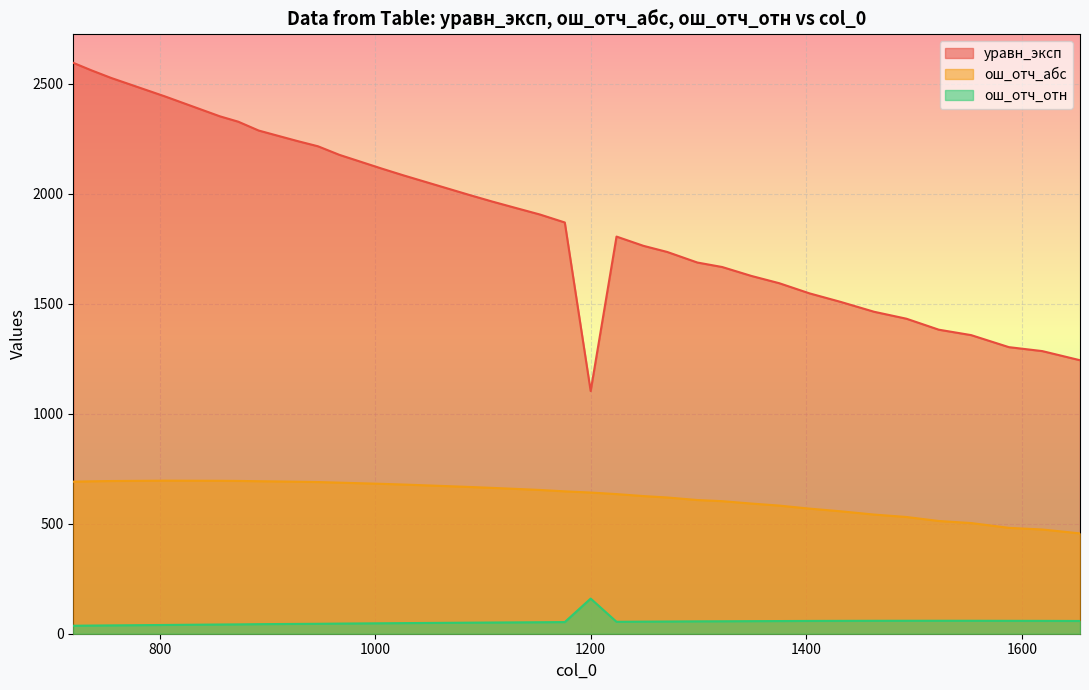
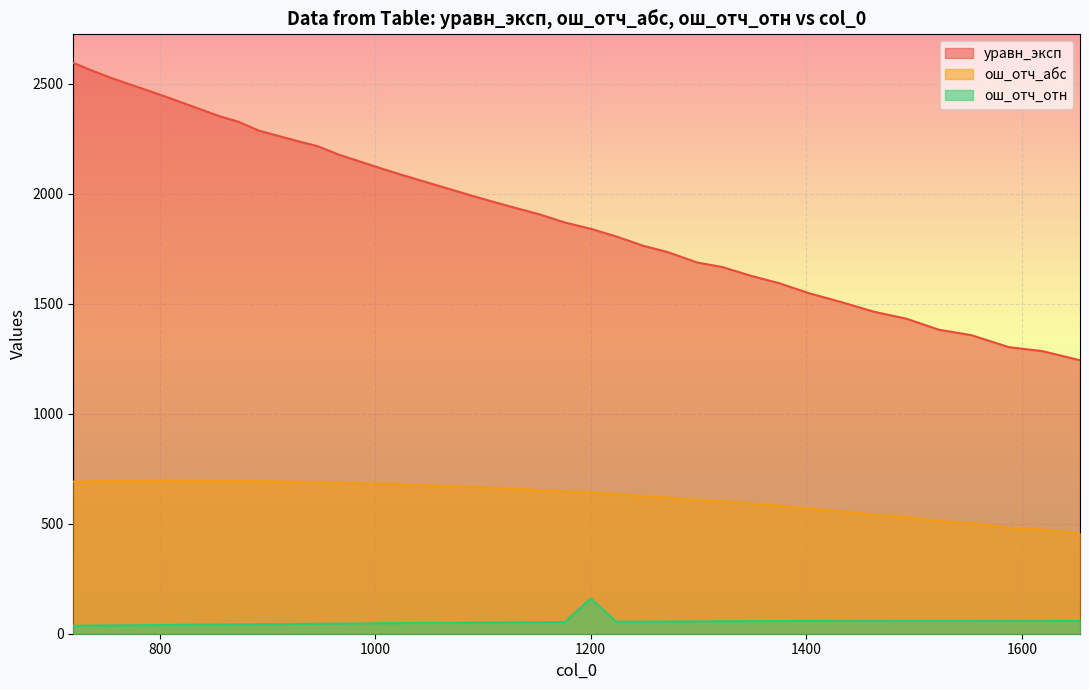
  {
    "уравн_эксп": {
-     "1200": 1100
+     "1200": 1840
    },
    "ош_отч_абс": {
      "1200": 640
    },
    "ош_отч_отн": {
      "1200": 160
    }
  }
